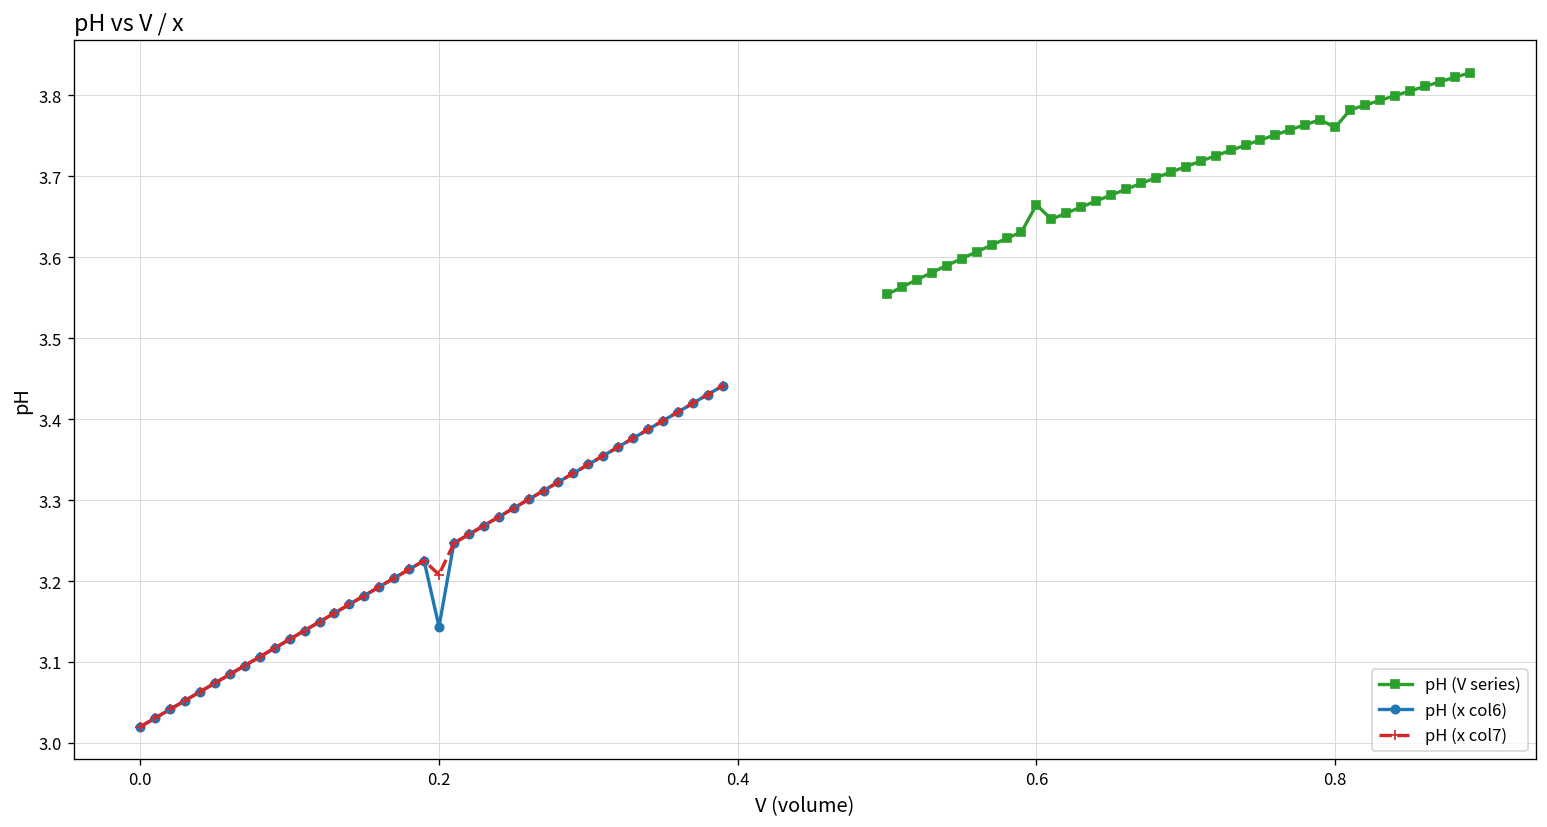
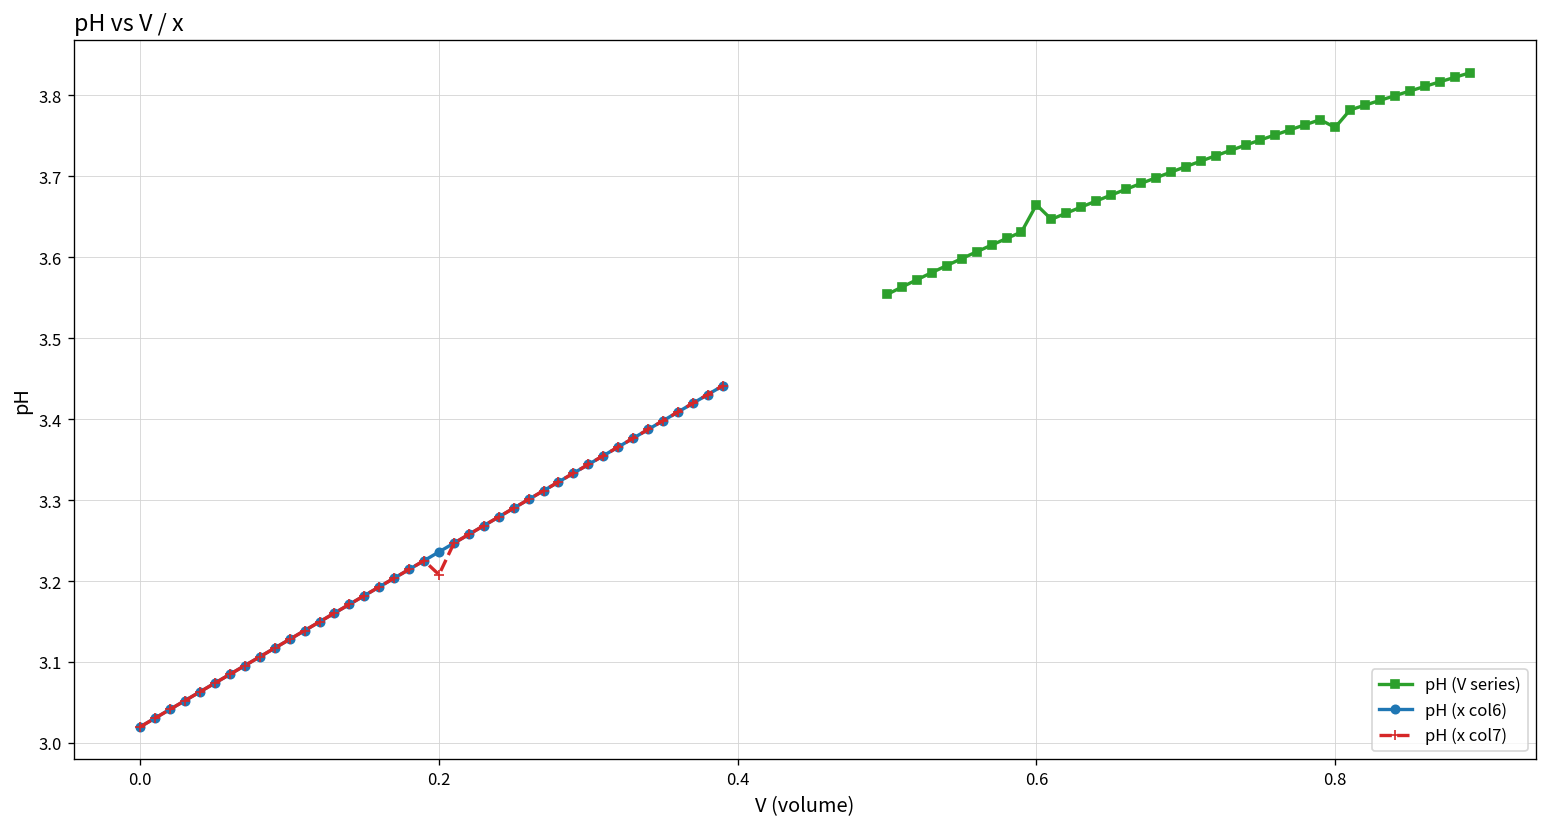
  {
    "pH (V series)": {
      "0.6": 3.66,
      "0.8": 3.76
    },
    "pH (x col6)": {
-     "0.2": 3.14
+     "0.2": 3.24
    },
    "pH (x col7)": {
      "0.2": 3.21
    }
  }
